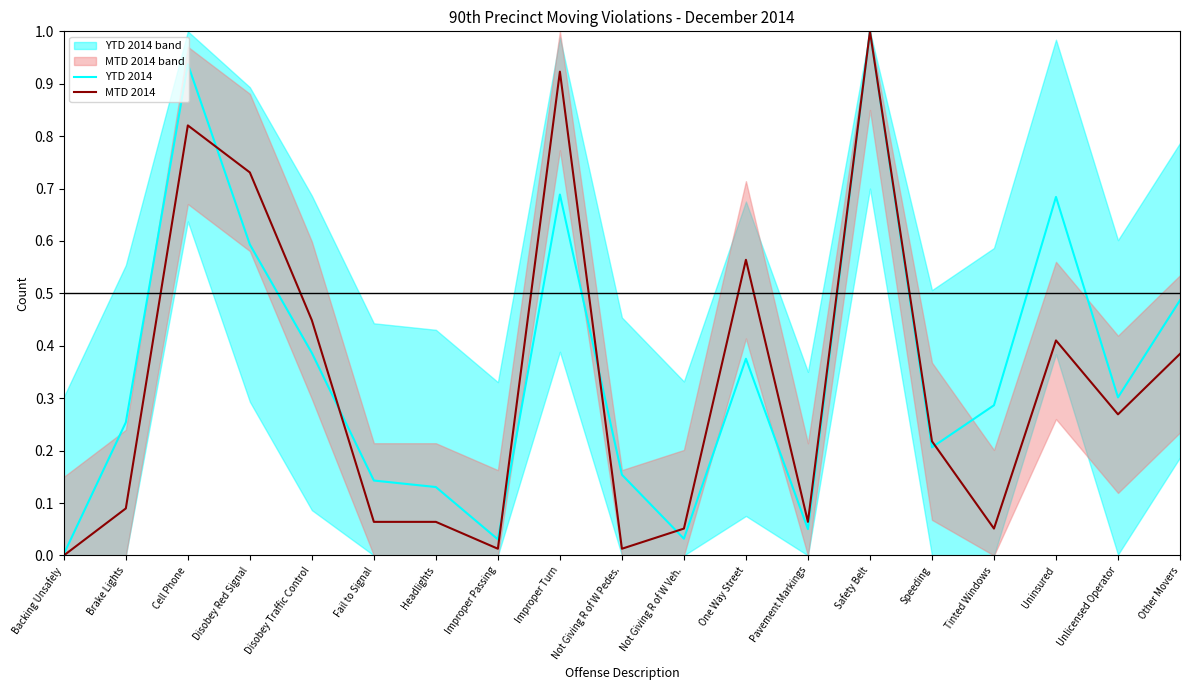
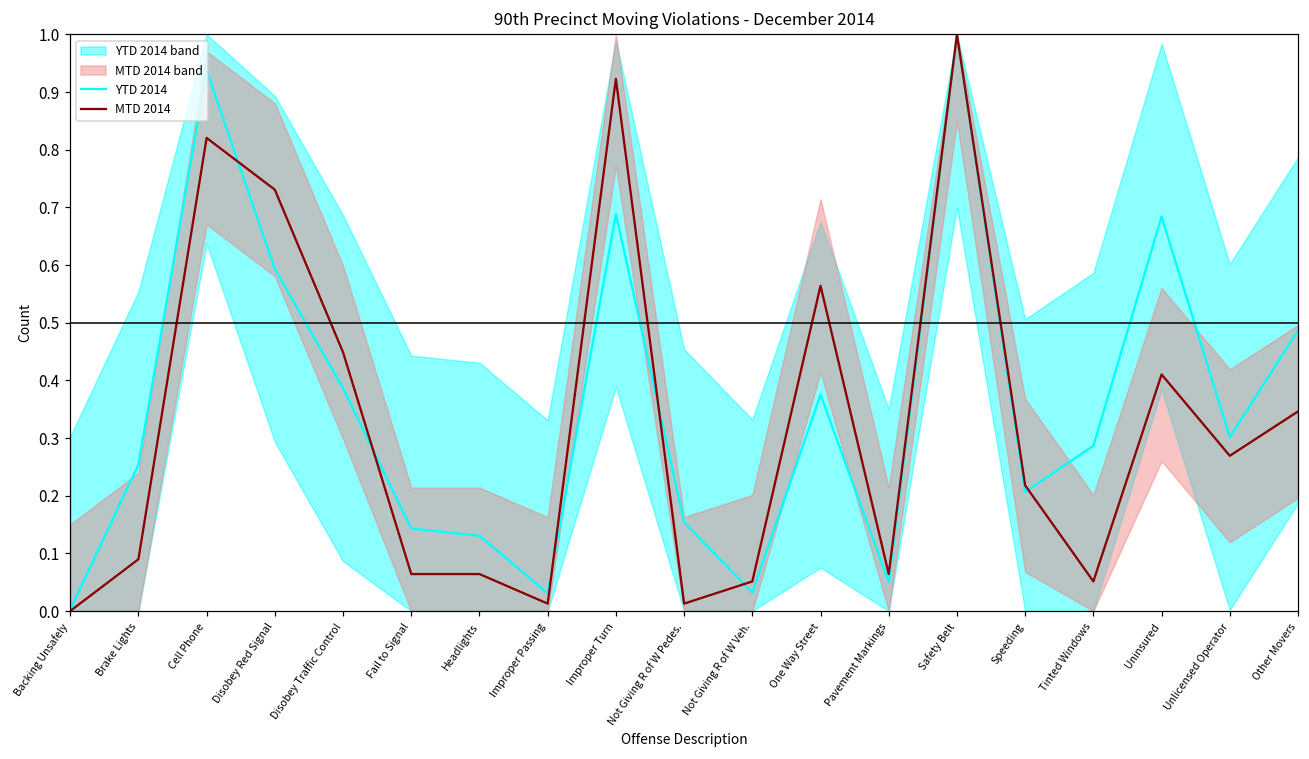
  {
    "MTD 2014 band": {
      "Backing Unsafely": 0.15,
      "Brake Lights": 0.24,
      "Fail to Signal": 0.21,
      "Headlights": 0.21,
      "Improper Passing": 0.16,
      "Not Giving R of W Pedes.": 0.16,
      "Not Giving R of W Veh.": 0.20,
      "Pavement Markings": 0.21,
      "Tinted Windows": 0.20
    },
    "MTD 2014": {
      "Brake Lights": 0.09,
      "Cell Phone": 0.82,
      "Disobey Red Signal": 0.73,
      "Disobey Traffic Control": 0.45,
      "Fail to Signal": 0.06,
      "Headlights": 0.06,
      "Improper Passing": 0.01,
      "Improper Turn": 0.92,
      "Not Giving R of W Pedes.": 0.01,
      "Not Giving R of W Veh.": 0.05,
      "One Way Street": 0.56,
      "Pavement Markings": 0.06,
      "Speeding": 0.22,
      "Tinted Windows": 0.05,
      "Uninsured": 0.41,
      "Unlicensed Operator": 0.27,
-     "Other Movers": 0.38
+     "Other Movers": 0.35
    }
  }
